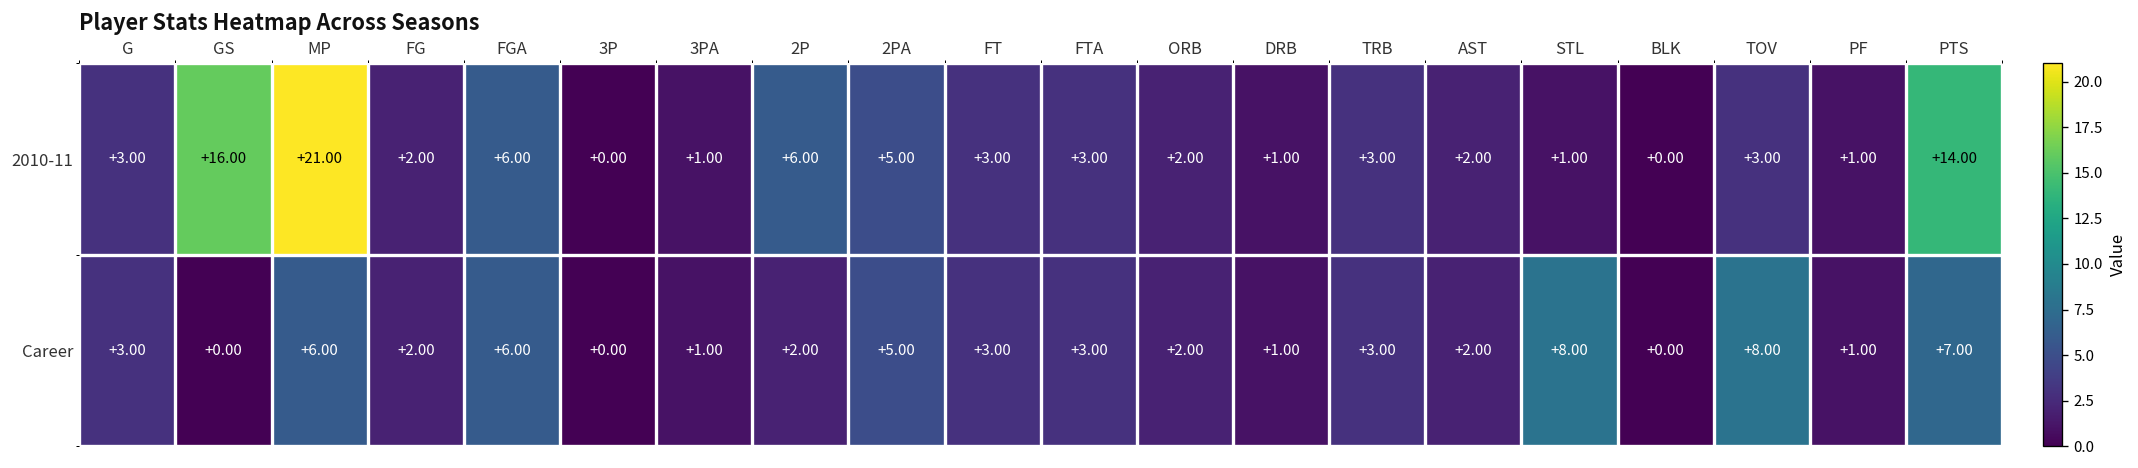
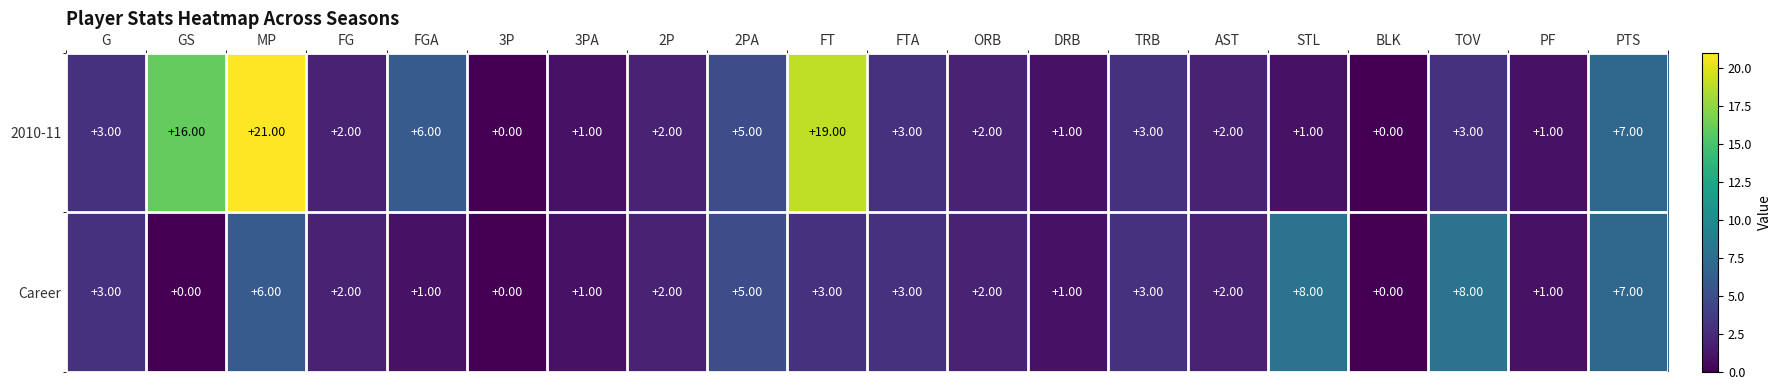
  {
    "2010-11": {
      "G": "+3.00",
      "GS": "+16.00",
      "MP": "+21.00",
      "FG": "+2.00",
      "FGA": "+6.00",
      "3P": "+0.00",
      "3PA": "+1.00",
-     "2P": "+6.00",
+     "2P": "+2.00",
      "2PA": "+5.00",
-     "FT": "+3.00",
+     "FT": "+19.00",
      "FTA": "+3.00",
      "ORB": "+2.00",
      "DRB": "+1.00",
      "TRB": "+3.00",
      "AST": "+2.00",
      "STL": "+1.00",
      "BLK": "+0.00",
      "TOV": "+3.00",
      "PF": "+1.00",
-     "PTS": "+14.00"
+     "PTS": "+7.00"
    },
    "Career": {
      "G": "+3.00",
      "GS": "+0.00",
      "MP": "+6.00",
      "FG": "+2.00",
-     "FGA": "+6.00",
+     "FGA": "+1.00",
      "3P": "+0.00",
      "3PA": "+1.00",
      "2P": "+2.00",
      "2PA": "+5.00",
      "FT": "+3.00",
      "FTA": "+3.00",
      "ORB": "+2.00",
      "DRB": "+1.00",
      "TRB": "+3.00",
      "AST": "+2.00",
      "STL": "+8.00",
      "BLK": "+0.00",
      "TOV": "+8.00",
      "PF": "+1.00",
      "PTS": "+7.00"
    }
  }
